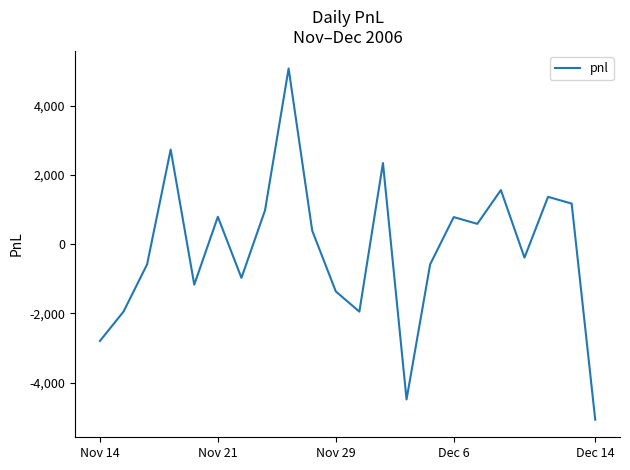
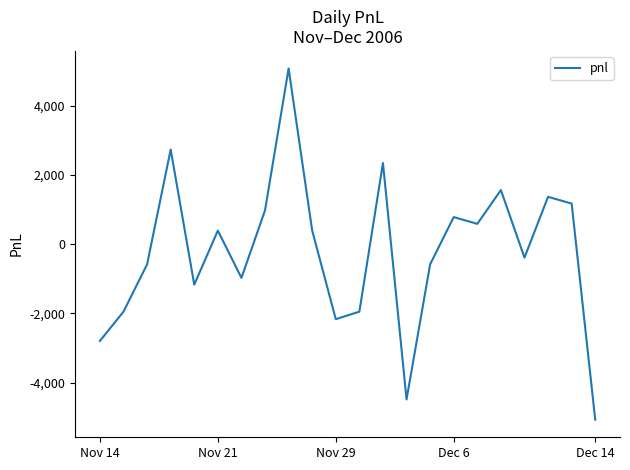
  {
    "Nov 14": "-2,800",
-   "Nov 21": "800",
-   "Nov 29": "-1,400",
+   "Nov 21": "400",
+   "Nov 29": "-2,200",
    "Dec 6": "800",
    "Dec 14": "-5,100"
  }
